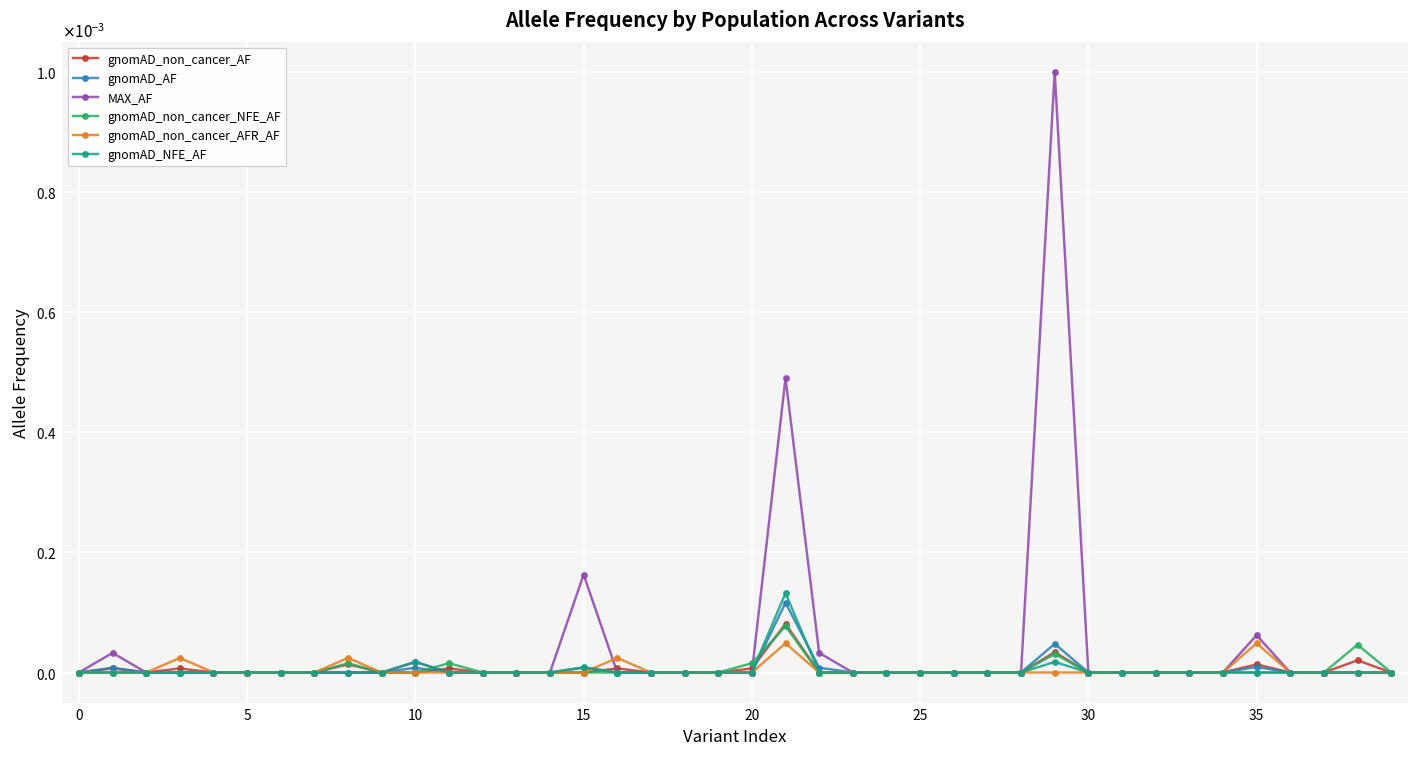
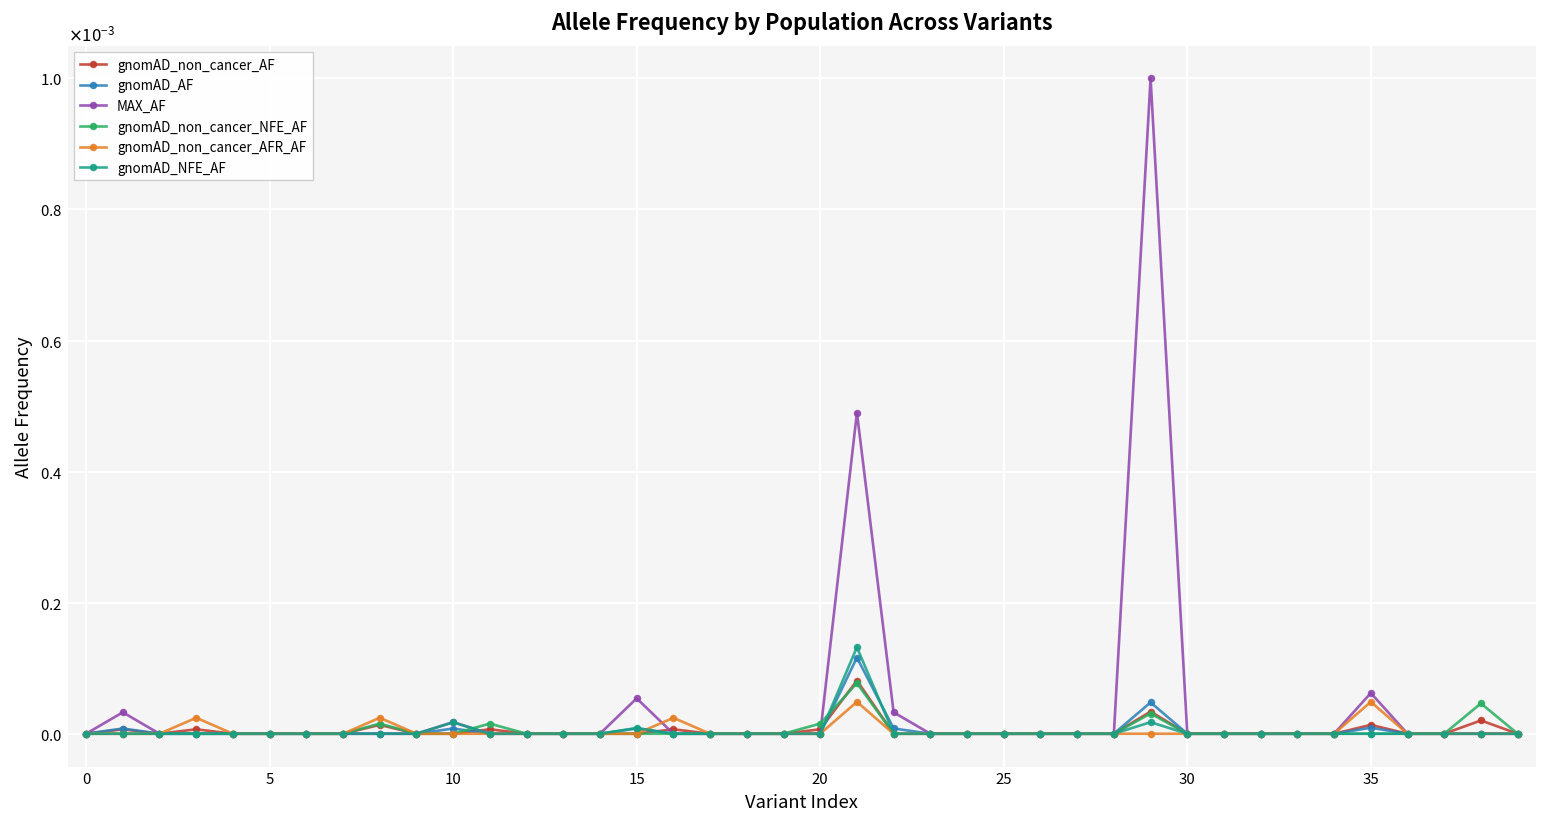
  {
    "gnomAD_non_cancer_AF": {
      "20": 0.00001
    },
    "gnomAD_AF": {
      "10": 0.00001
    },
    "MAX_AF": {
-     "15": 0.00016,
+     "15": 0.00005,
      "35": 0.00006
    },
    "gnomAD_non_cancer_AFR_AF": {
      "35": 0.00005
    }
  }
